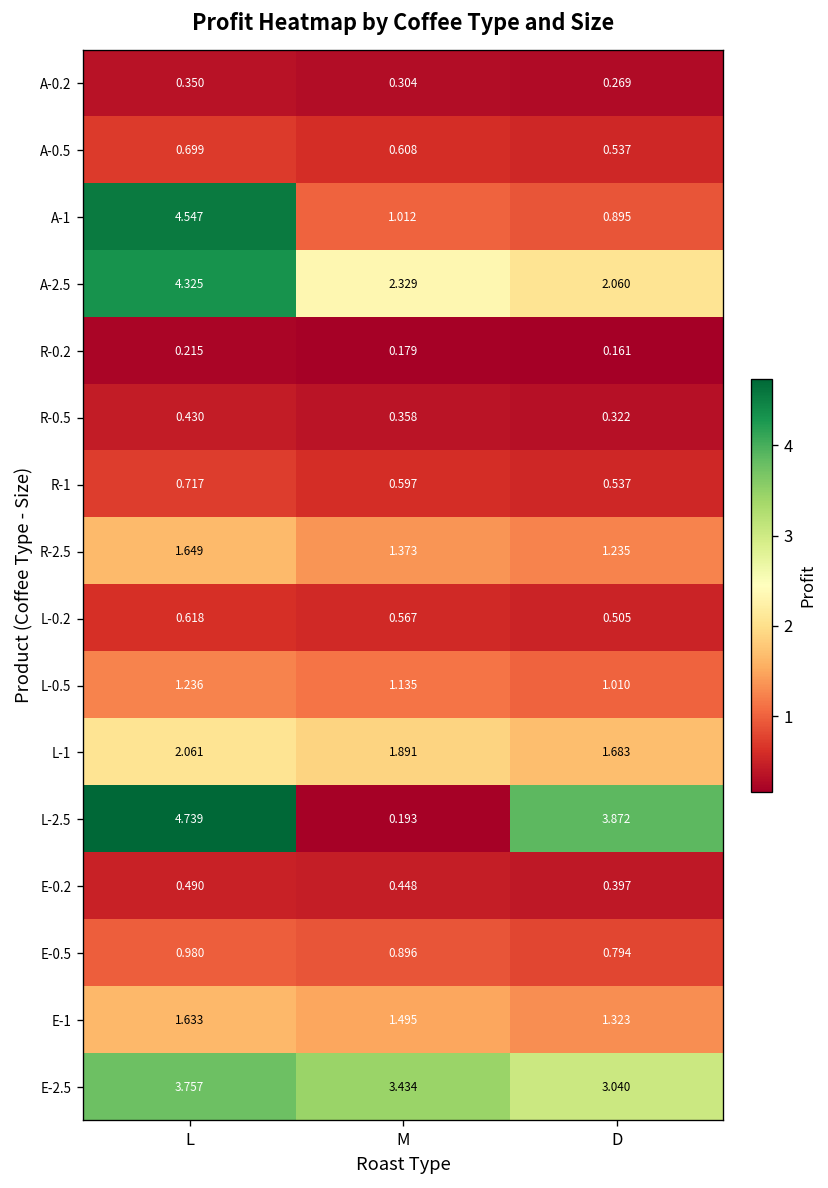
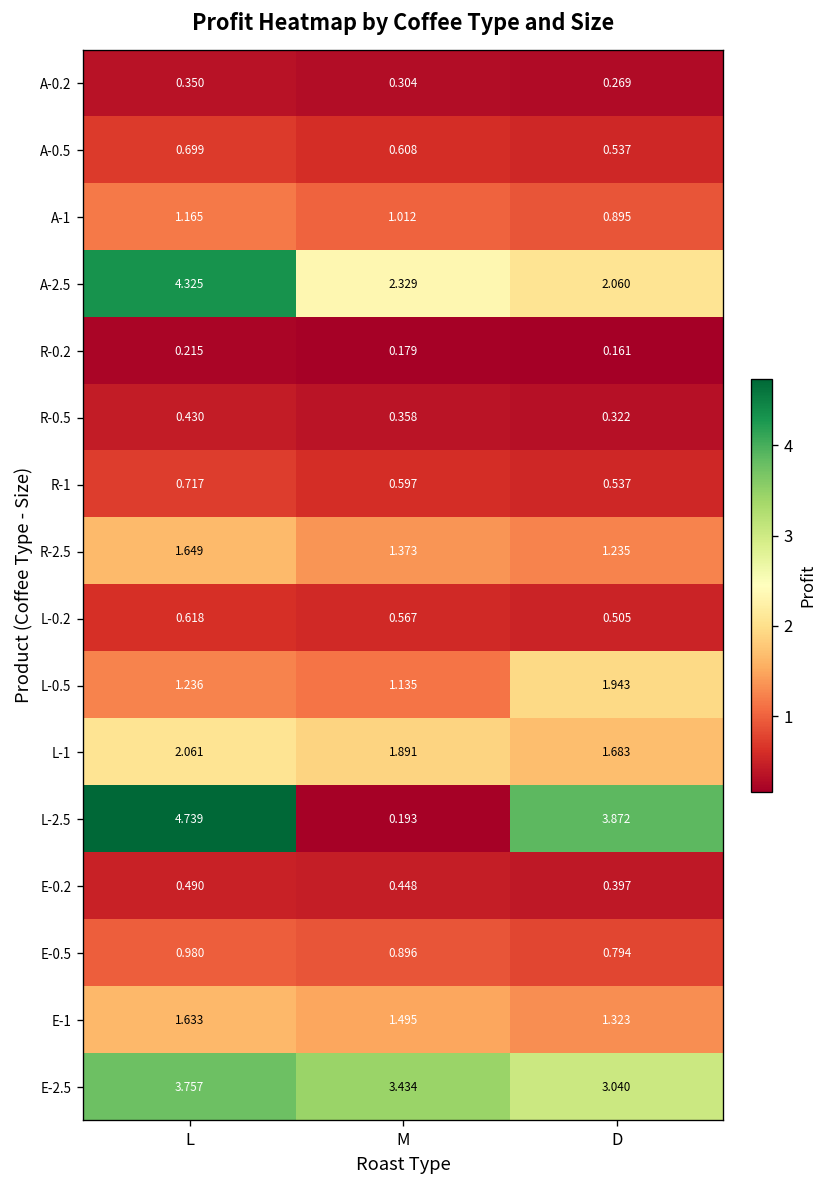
  {
    "A-0.2": {
      "L": 0.350,
      "M": 0.304,
      "D": 0.269
    },
    "A-0.5": {
      "L": 0.699,
      "M": 0.608,
      "D": 0.537
    },
    "A-1": {
-     "L": 4.547,
+     "L": 1.165,
      "M": 1.012,
      "D": 0.895
    },
    "A-2.5": {
      "L": 4.325,
      "M": 2.329,
      "D": 2.060
    },
    "R-0.2": {
      "L": 0.215,
      "M": 0.179,
      "D": 0.161
    },
    "R-0.5": {
      "L": 0.430,
      "M": 0.358,
      "D": 0.322
    },
    "R-1": {
      "L": 0.717,
      "M": 0.597,
      "D": 0.537
    },
    "R-2.5": {
      "L": 1.649,
      "M": 1.373,
      "D": 1.235
    },
    "L-0.2": {
      "L": 0.618,
      "M": 0.567,
      "D": 0.505
    },
    "L-0.5": {
      "L": 1.236,
      "M": 1.135,
-     "D": 1.010
+     "D": 1.943
    },
    "L-1": {
      "L": 2.061,
      "M": 1.891,
      "D": 1.683
    },
    "L-2.5": {
      "L": 4.739,
      "M": 0.193,
      "D": 3.872
    },
    "E-0.2": {
      "L": 0.490,
      "M": 0.448,
      "D": 0.397
    },
    "E-0.5": {
      "L": 0.980,
      "M": 0.896,
      "D": 0.794
    },
    "E-1": {
      "L": 1.633,
      "M": 1.495,
      "D": 1.323
    },
    "E-2.5": {
      "L": 3.757,
      "M": 3.434,
      "D": 3.040
    }
  }
